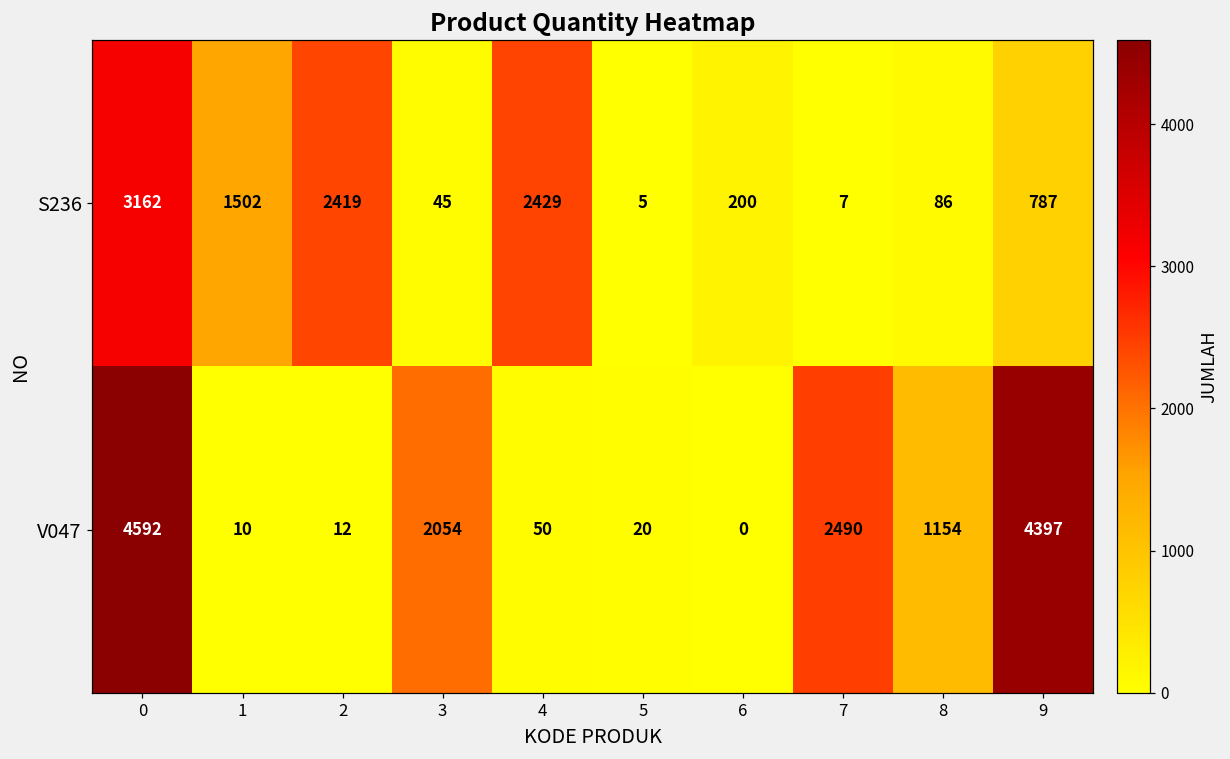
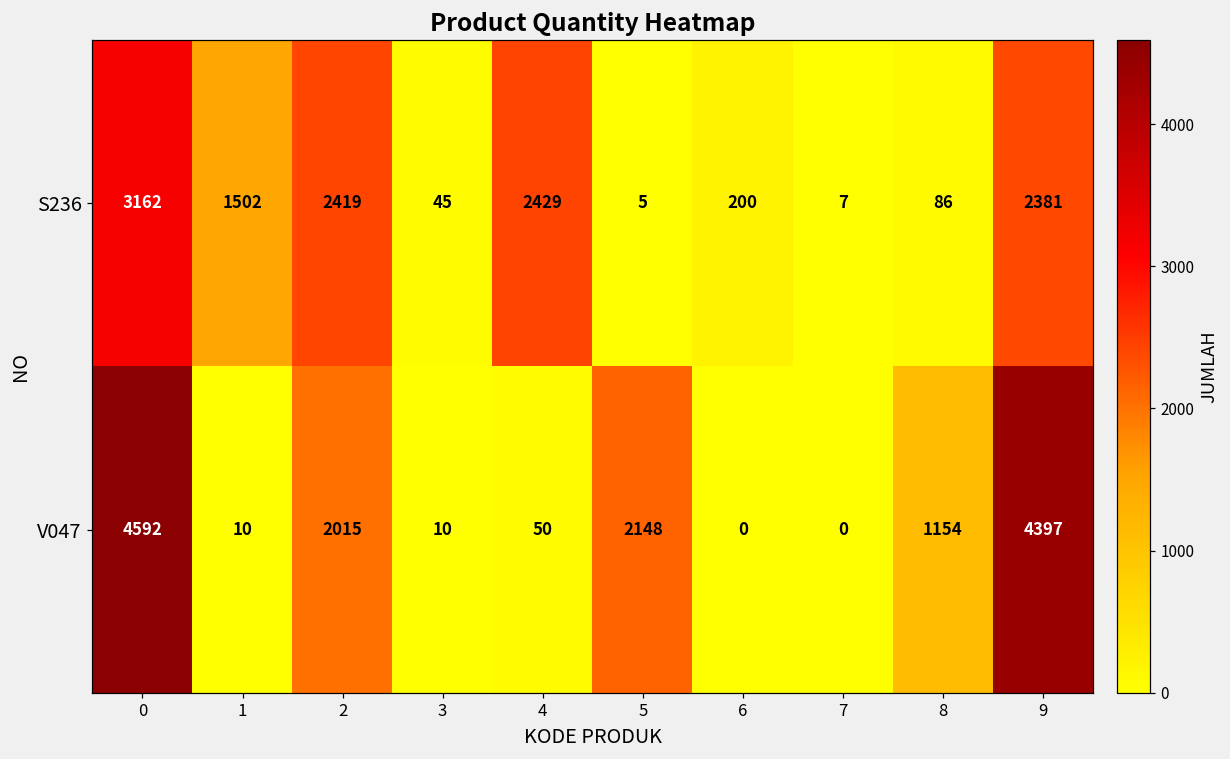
  {
    "S236": {
      "0": 3162,
      "1": 1502,
      "2": 2419,
      "3": 45,
      "4": 2429,
      "5": 5,
      "6": 200,
      "7": 7,
      "8": 86,
-     "9": 787
+     "9": 2381
    },
    "V047": {
      "0": 4592,
      "1": 10,
-     "2": 12,
-     "3": 2054,
+     "2": 2015,
+     "3": 10,
      "4": 50,
-     "5": 20,
+     "5": 2148,
      "6": 0,
-     "7": 2490,
+     "7": 0,
      "8": 1154,
      "9": 4397
    }
  }
